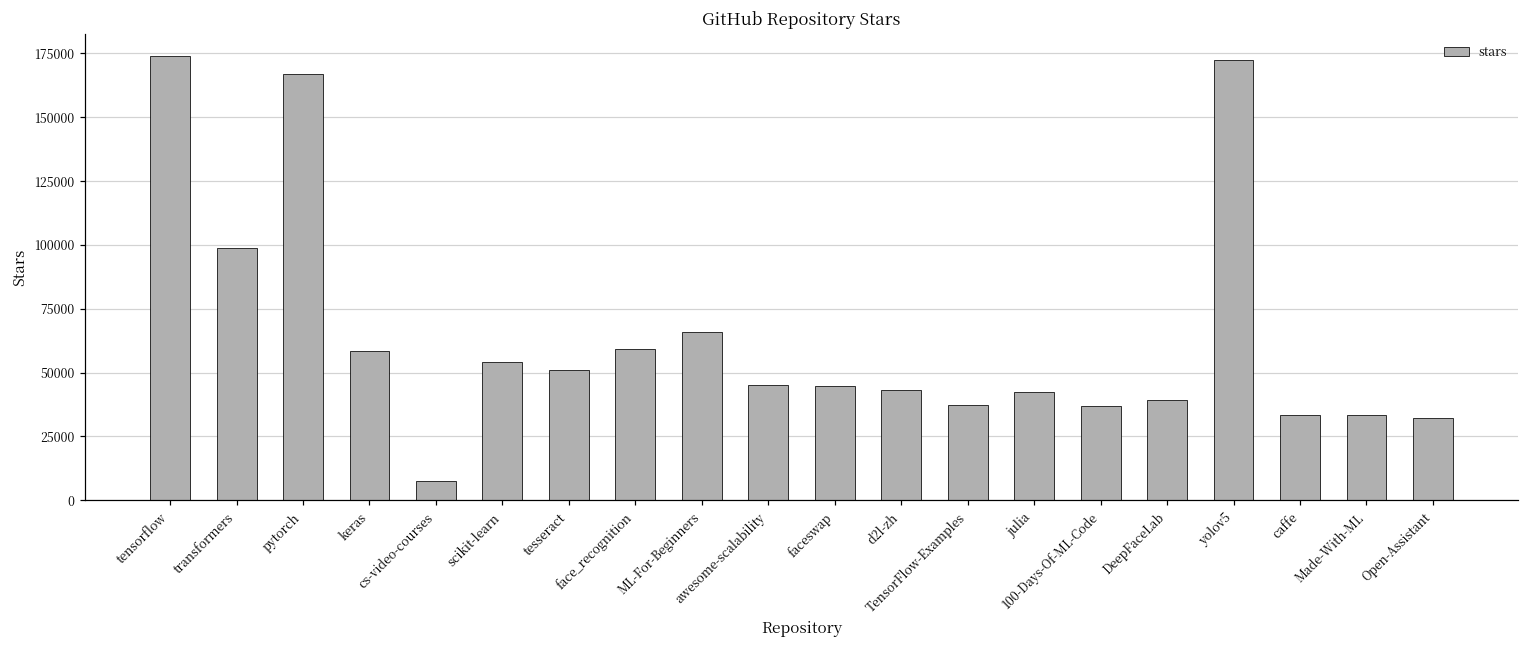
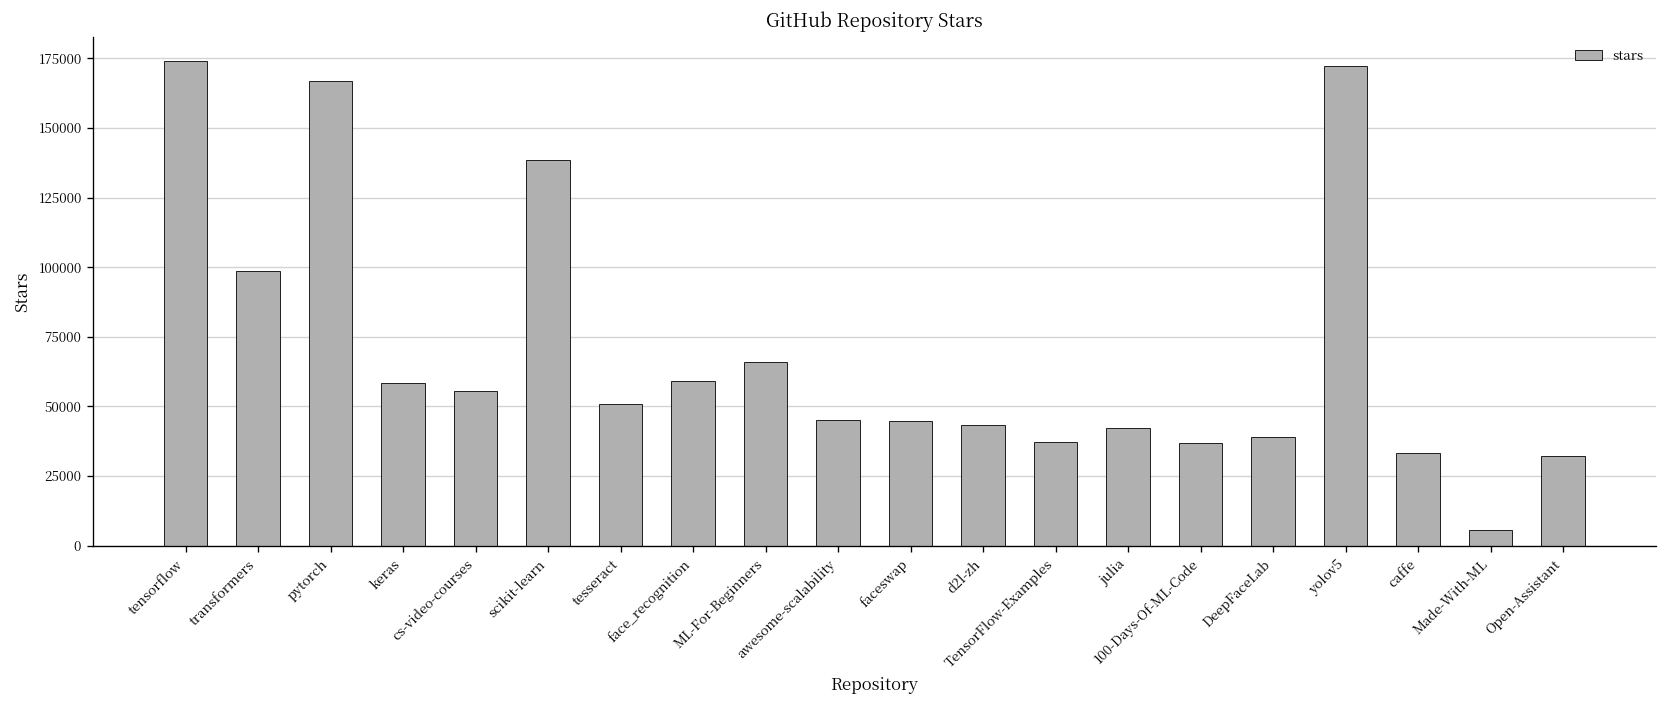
  {
    "tensorflow": 174000,
    "transformers": 99000,
    "pytorch": 167000,
    "keras": 58000,
-   "cs-video-courses": 7000,
-   "scikit-learn": 54000,
+   "cs-video-courses": 56000,
+   "scikit-learn": 138000,
    "tesseract": 51000,
    "face_recognition": 59000,
    "ML-For-Beginners": 66000,
    "awesome-scalability": 45000,
    "faceswap": 45000,
    "d2l-zh": 43000,
    "TensorFlow-Examples": 37000,
    "julia": 42000,
    "100-Days-Of-ML-Code": 37000,
    "DeepFaceLab": 39000,
    "yolov5": 172000,
    "caffe": 33000,
-   "Made-With-ML": 33000,
+   "Made-With-ML": 6000,
    "Open-Assistant": 32000
  }
